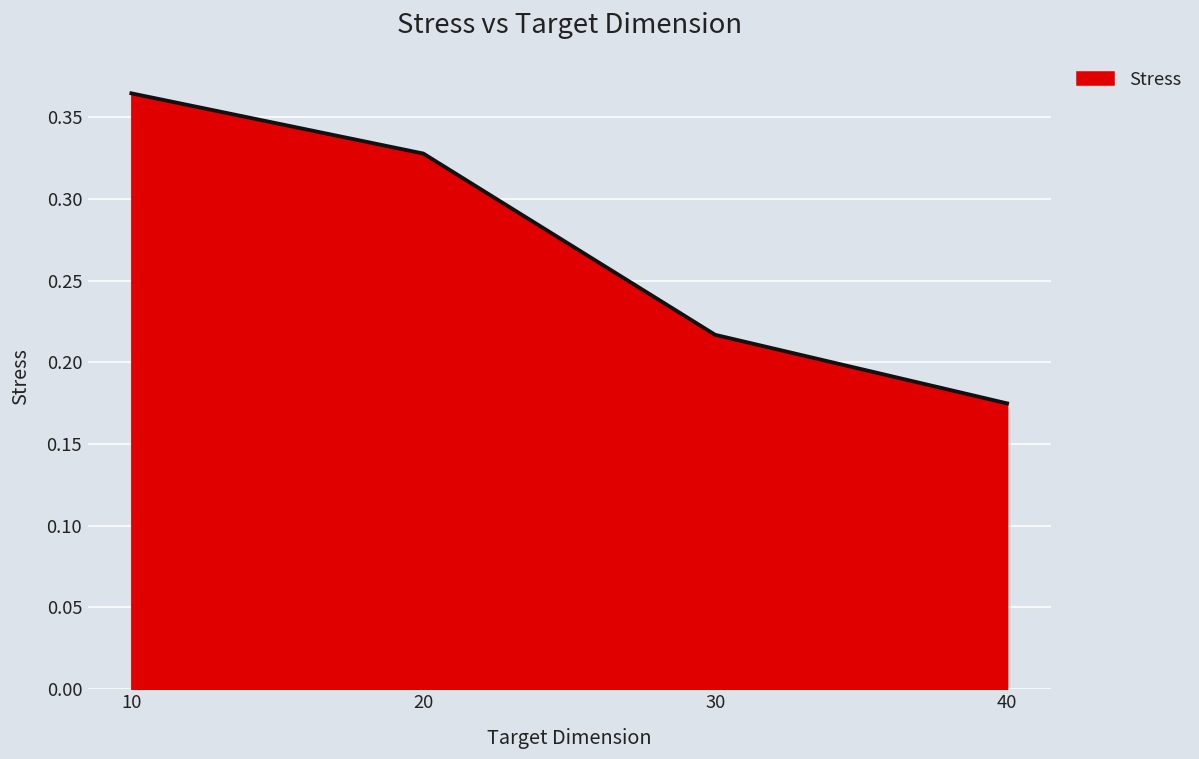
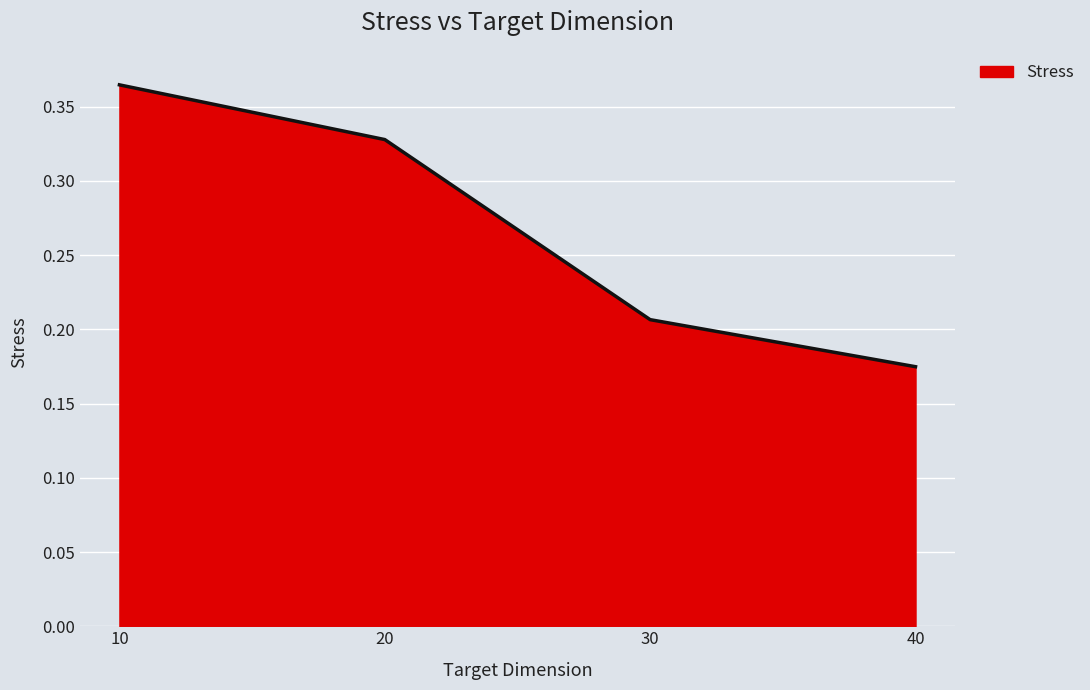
  {
    "10": 0.365,
    "20": 0.328,
-   "30": 0.217,
+   "30": 0.207,
    "40": 0.175
  }
